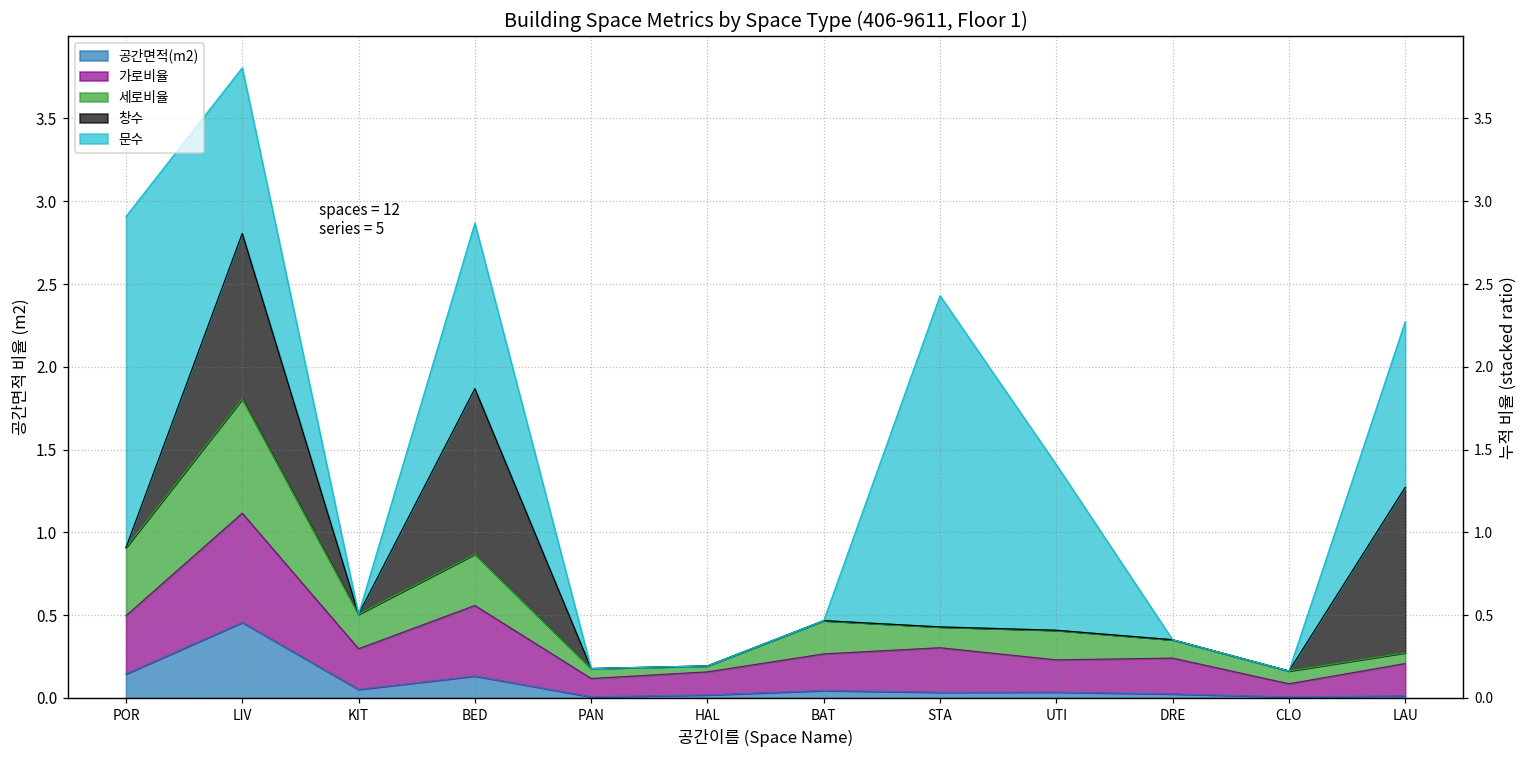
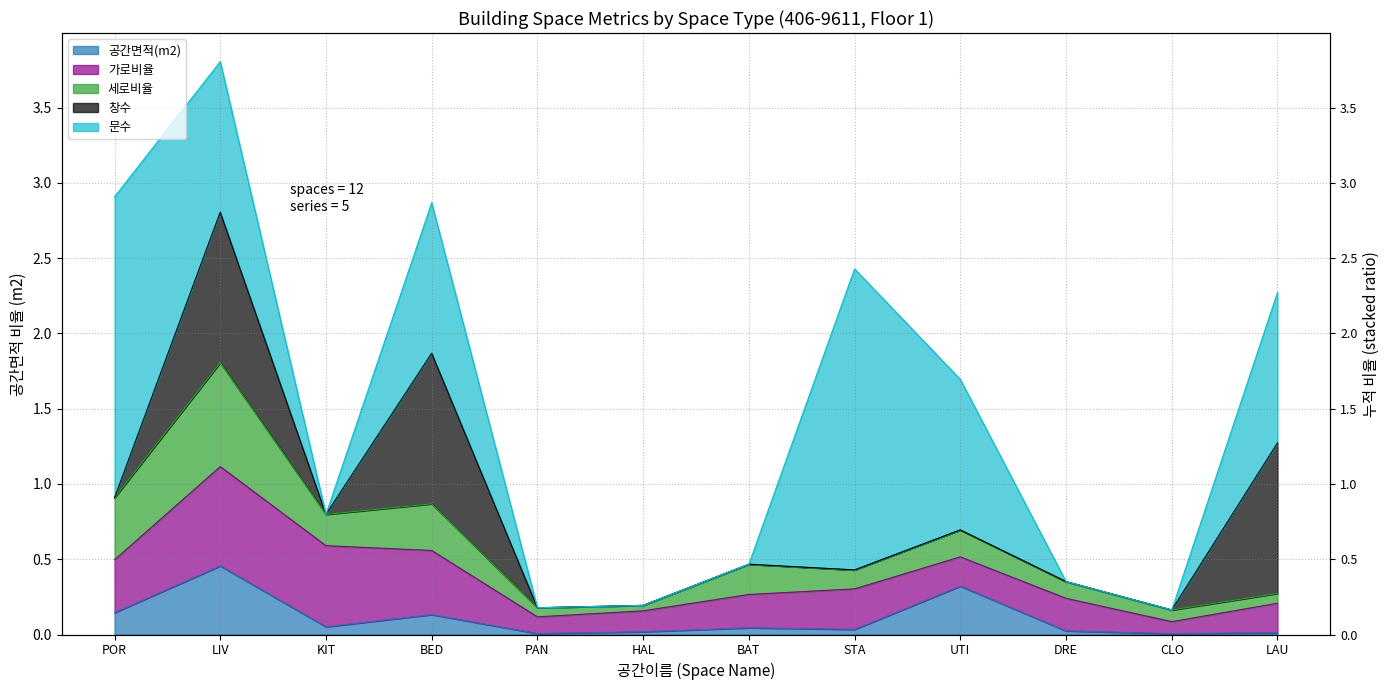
  {
    "공간면적(m2)": {
      "POR": 0.14,
      "LIV": 0.46,
      "KIT": 0.05,
      "BED": 0.13,
      "PAN": 0.01,
      "HAL": 0.02,
      "BAT": 0.04,
      "STA": 0.03,
-     "UTI": 0.03,
+     "UTI": 0.32,
      "DRE": 0.02,
      "CLO": 0.01,
      "LAU": 0.01
    },
    "가로비율": {
      "POR": 0.35,
      "LIV": 0.66,
-     "KIT": 0.25,
+     "KIT": 0.54,
      "BED": 0.43,
      "PAN": 0.11,
      "HAL": 0.14,
      "BAT": 0.22,
      "STA": 0.27,
      "UTI": 0.19,
      "DRE": 0.22,
      "CLO": 0.08,
      "LAU": 0.19
    },
    "세로비율": {
      "LIV": 0.69,
      "BED": 0.31,
      "LAU": 0.07
    },
    "창수": {
      "LIV": 1.00,
      "BED": 1.00,
      "LAU": 1.00
    },
    "문수": {
      "POR": 2.00,
      "LIV": 1.00,
      "BED": 1.00,
      "STA": 2.00,
      "UTI": 1.00,
      "LAU": 1.00
    }
  }
